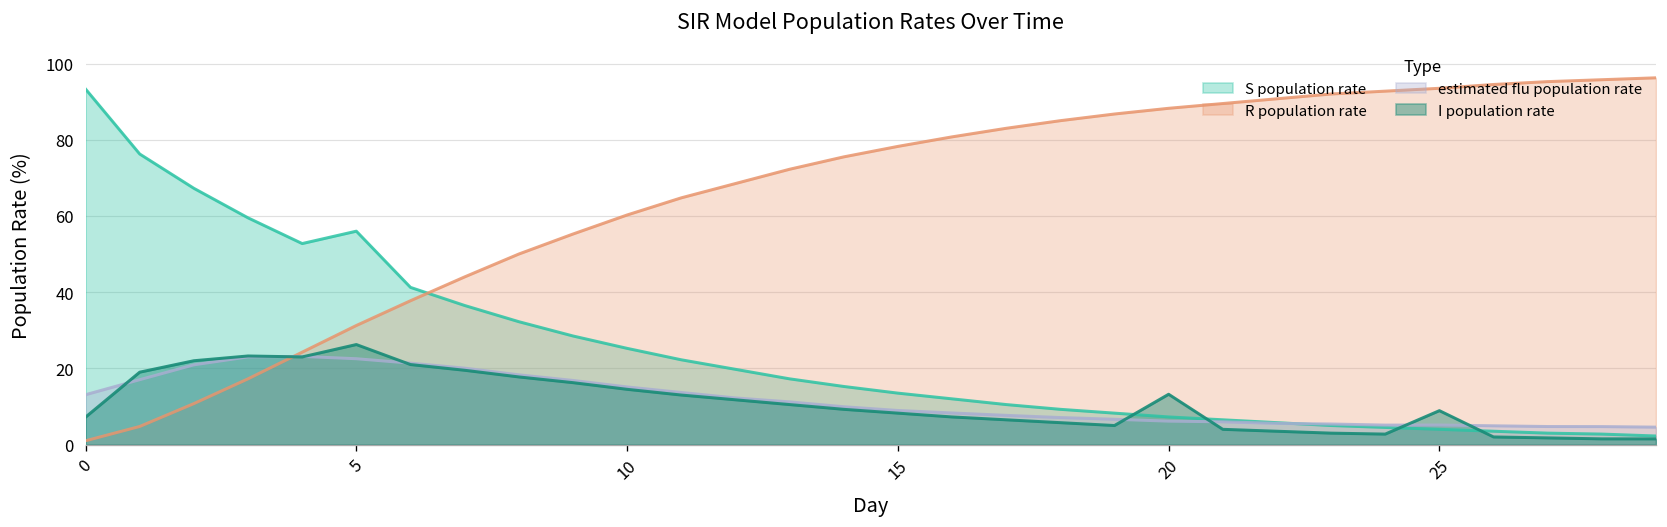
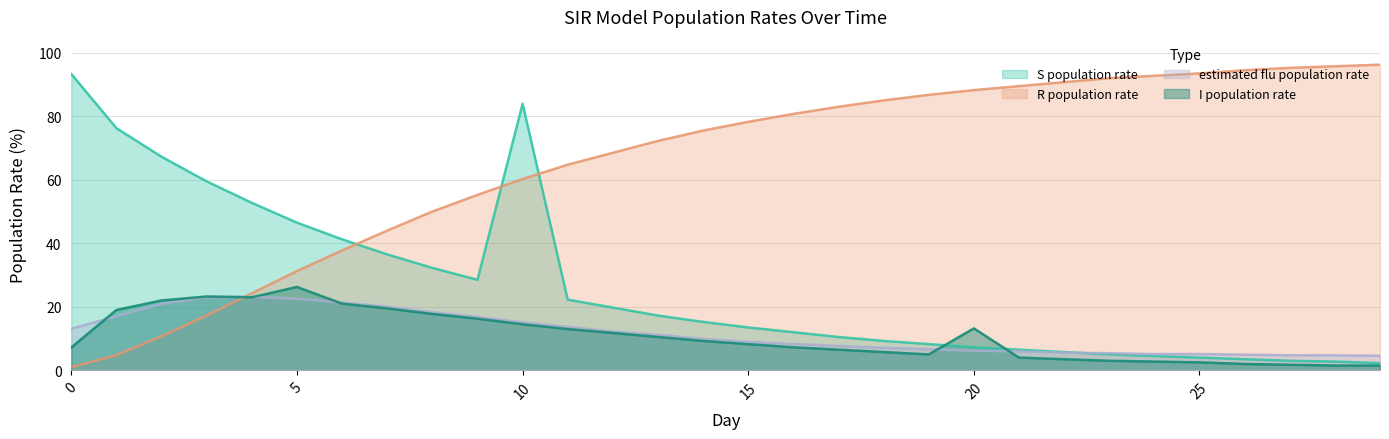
  {
    "S population rate": {
      "0": 93,
-     "5": 56,
-     "10": 25,
+     "5": 47,
+     "10": 84,
      "15": 14,
      "20": 7,
      "25": 4
    },
    "I population rate": {
      "0": 7,
      "5": 26,
      "20": 13,
-     "25": 9
+     "25": 3
    }
  }
